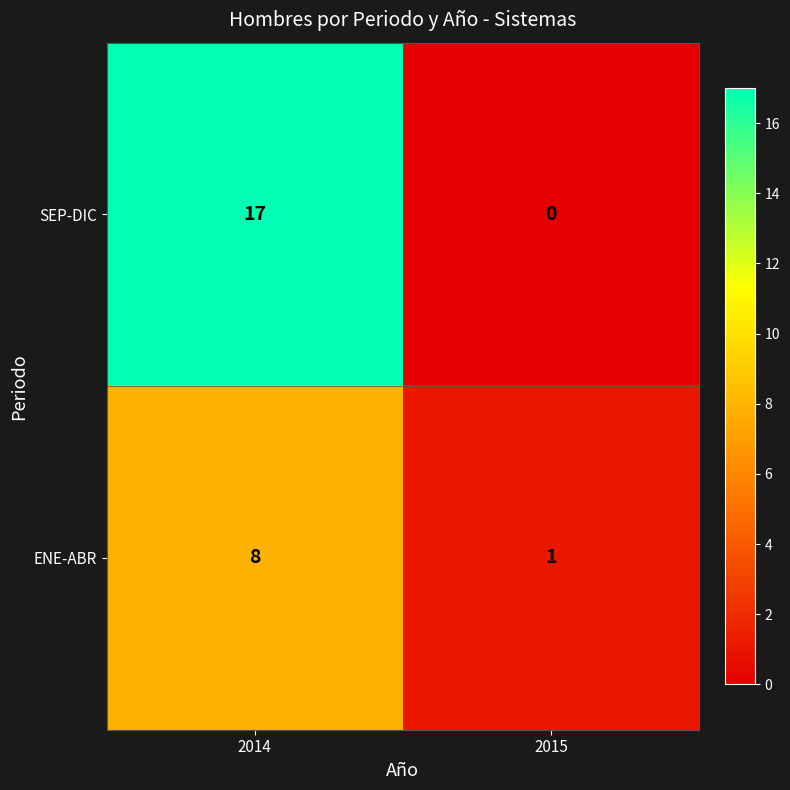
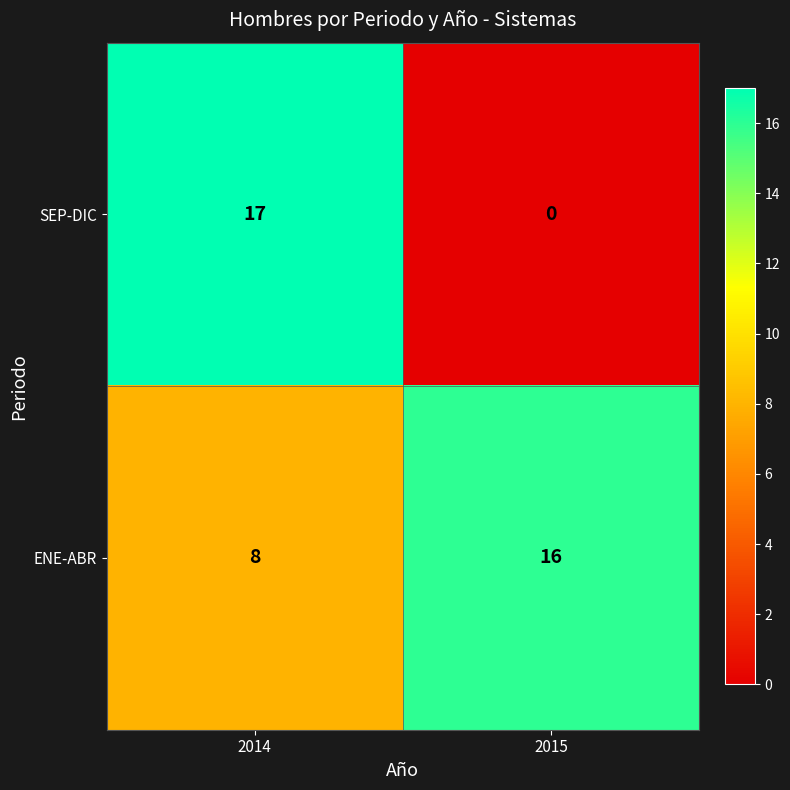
  {
    "SEP-DIC": {
      "2014": 17,
      "2015": 0
    },
    "ENE-ABR": {
      "2014": 8,
-     "2015": 1
+     "2015": 16
    }
  }
